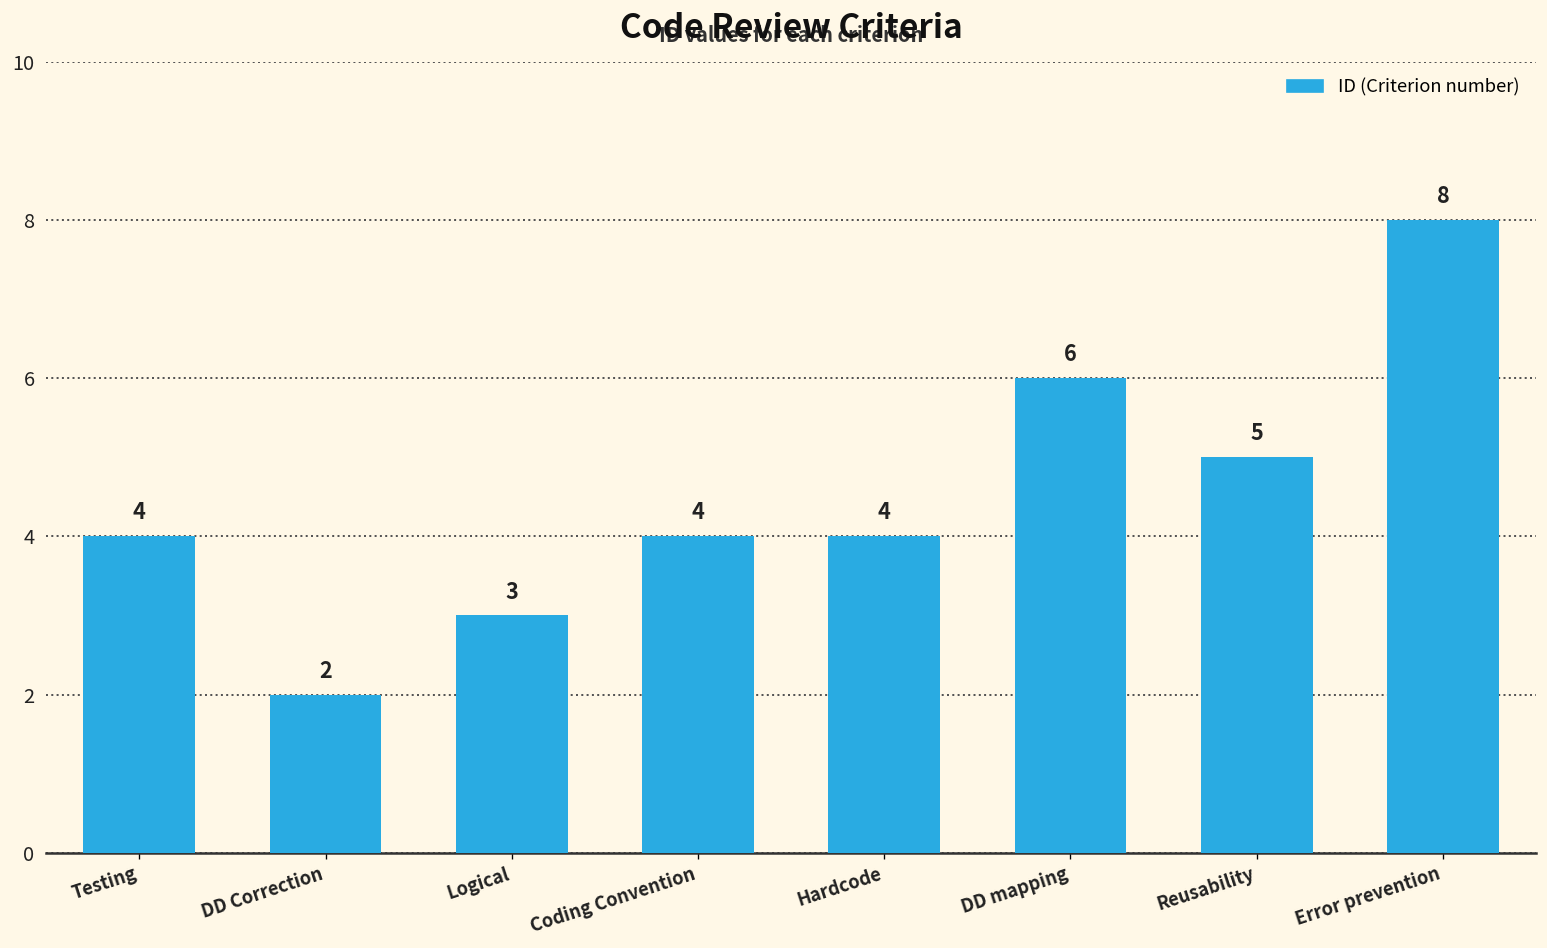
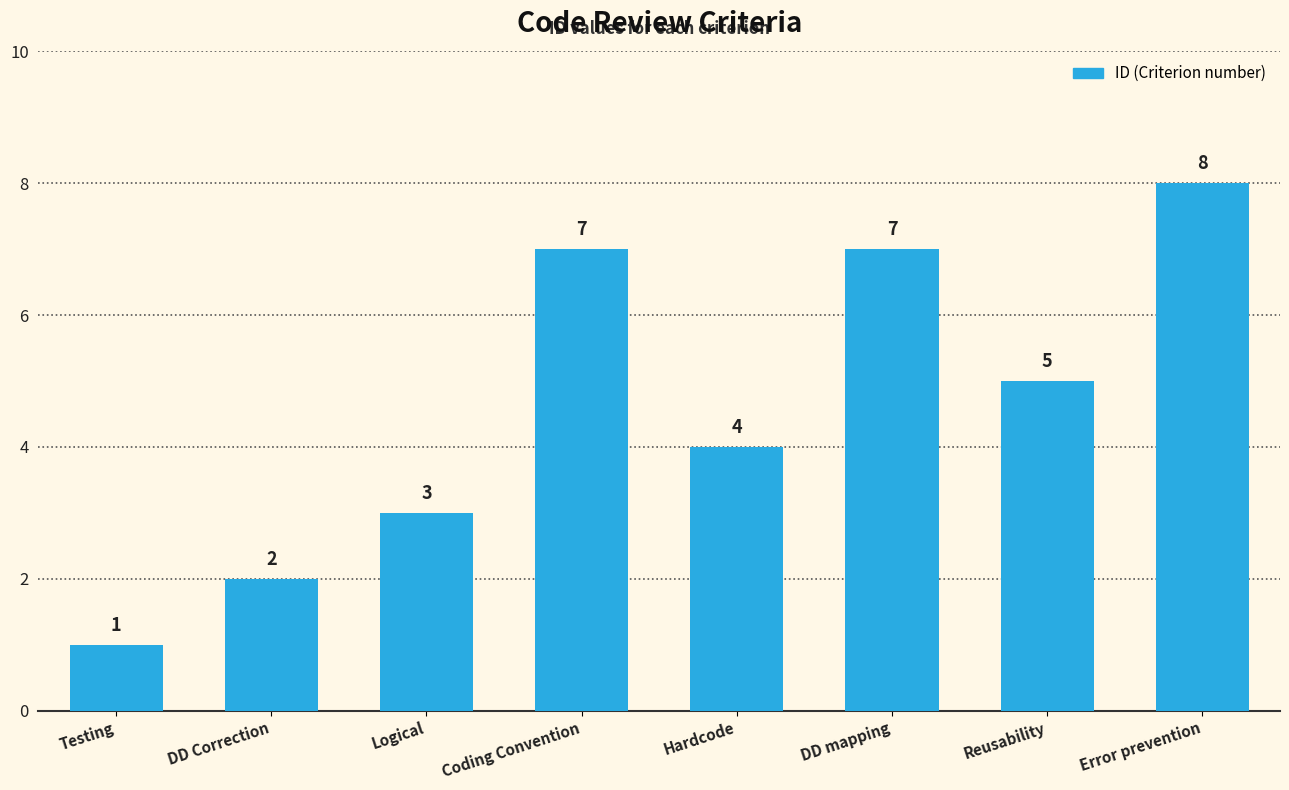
  {
-   "Testing": 4,
+   "Testing": 1,
    "DD Correction": 2,
    "Logical": 3,
-   "Coding Convention": 4,
+   "Coding Convention": 7,
    "Hardcode": 4,
-   "DD mapping": 6,
+   "DD mapping": 7,
    "Reusability": 5,
    "Error prevention": 8
  }
